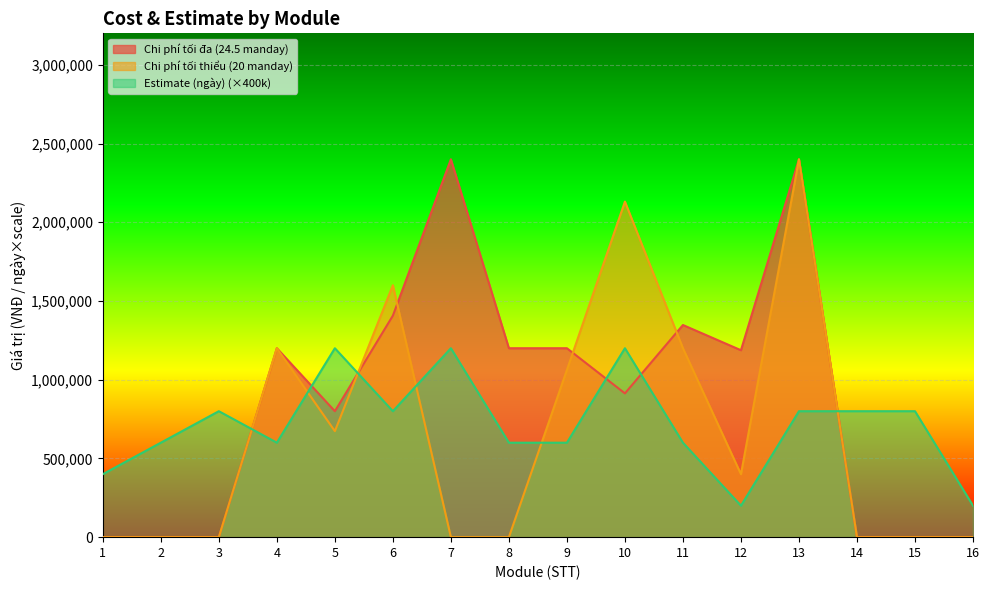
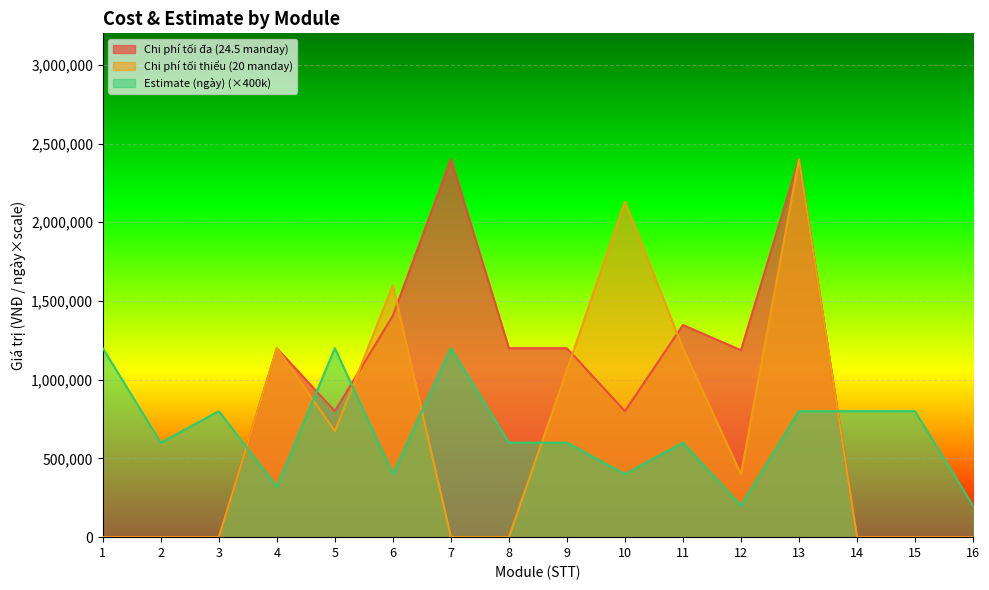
  {
    "Chi phí tối đa (24.5 manday)": {
      "5": "800,000",
      "6": "1,410,000",
      "7": "2,400,000",
      "8": "1,200,000",
      "9": "1,200,000",
-     "10": "910,000",
+     "10": "800,000",
      "11": "1,350,000",
      "12": "1,190,000"
    },
    "Chi phí tối thiểu (20 manday)": {
      "5": "670,000",
      "6": "1,600,000",
      "7": "0",
      "8": "0",
      "9": "1,060,000",
      "10": "2,130,000",
      "11": "1,200,000",
      "12": "400,000"
    },
    "Estimate (ngày) (×400k)": {
-     "1": "400,000",
+     "1": "1,200,000",
      "2": "600,000",
      "3": "800,000",
-     "4": "600,000",
+     "4": "320,000",
      "5": "1,200,000",
-     "6": "800,000",
+     "6": "400,000",
      "7": "1,200,000",
      "8": "600,000",
      "9": "600,000",
-     "10": "1,200,000",
+     "10": "400,000",
      "11": "600,000",
      "12": "200,000",
      "13": "800,000",
      "14": "800,000",
      "15": "800,000",
      "16": "200,000"
    }
  }
